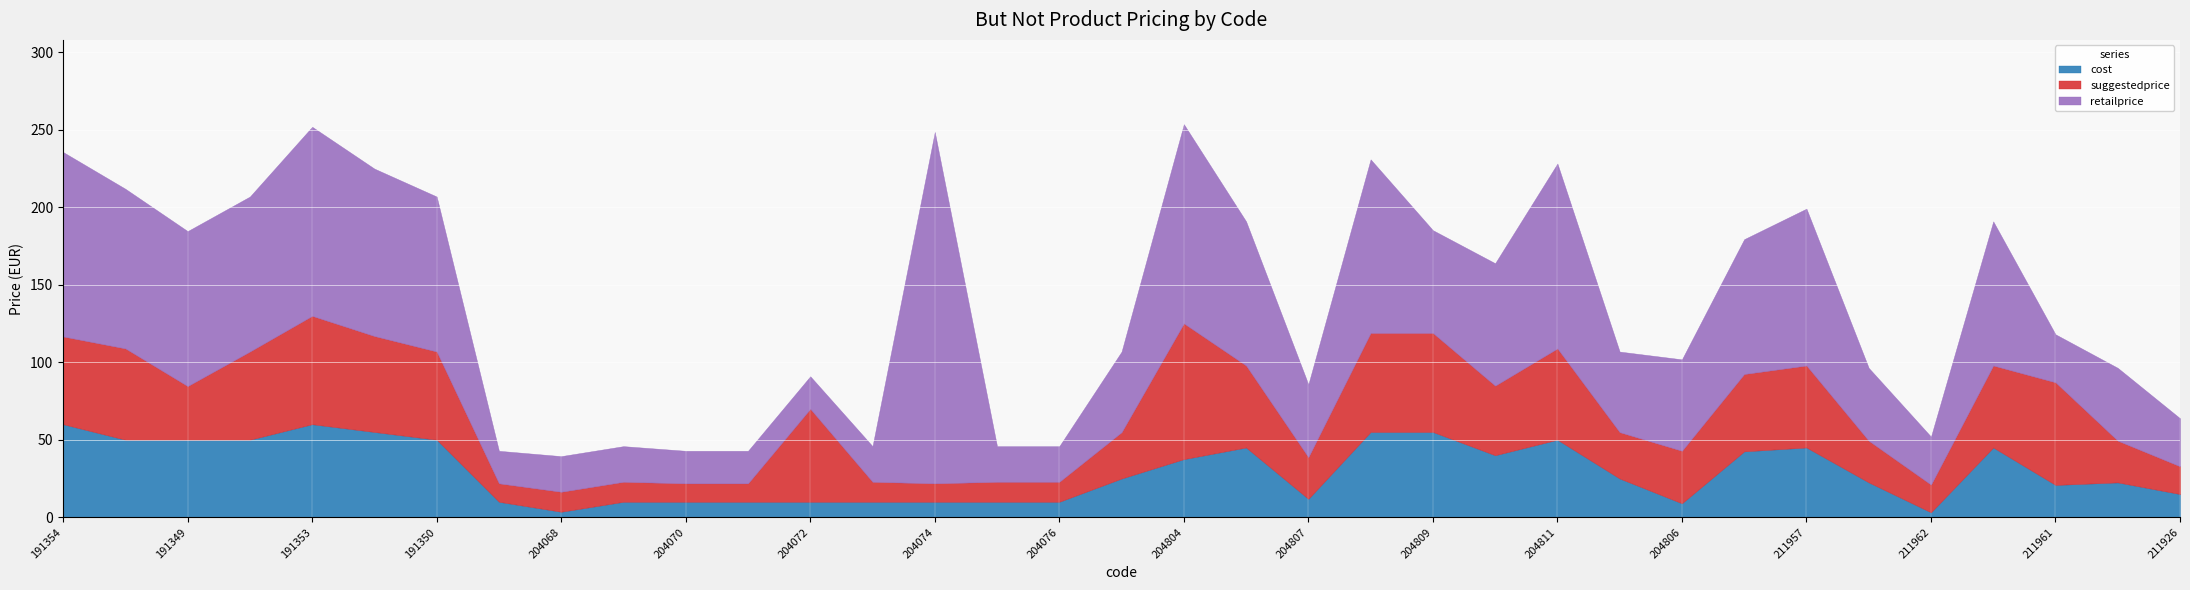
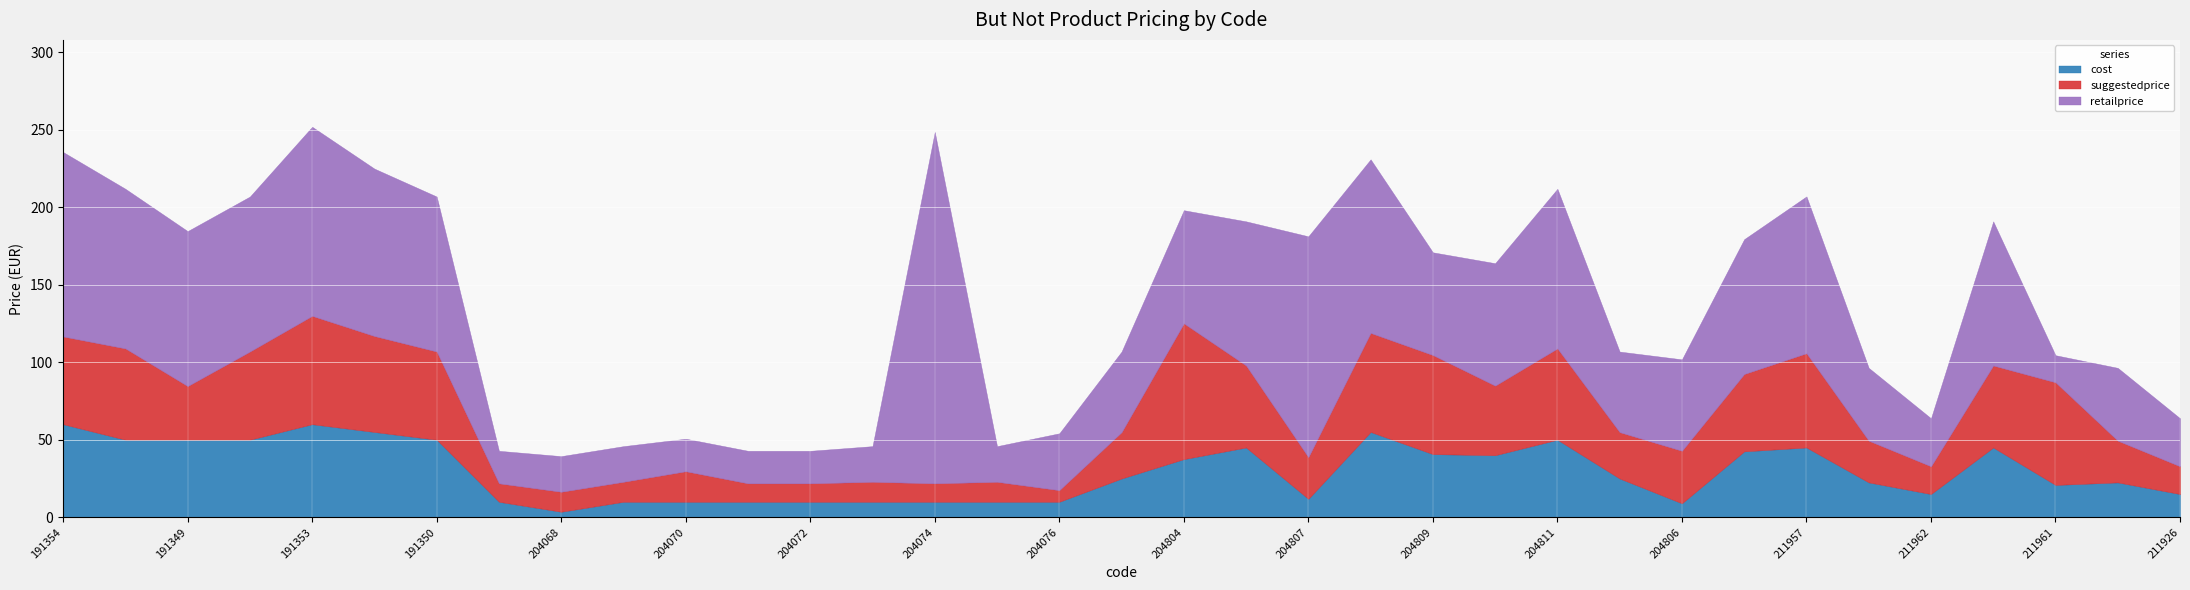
  {
    "cost": {
      "191354": 60,
      "191349": 50,
      "191353": 60,
      "191350": 50,
      "204068": 4,
      "204070": 10,
      "204072": 10,
      "204074": 10,
      "204076": 10,
      "204804": 38,
      "204807": 12,
-     "204809": 55,
+     "204809": 41,
      "204811": 50,
      "204806": 9,
      "211957": 45,
-     "211962": 3,
+     "211962": 15,
      "211961": 21,
      "211926": 15
    },
    "suggestedprice": {
      "191354": 57,
      "191349": 35,
      "191353": 70,
      "191350": 57,
      "204068": 13,
-     "204070": 12,
-     "204072": 60,
+     "204070": 20,
+     "204072": 12,
      "204074": 12,
-     "204076": 13,
+     "204076": 7,
      "204804": 88,
      "204807": 27,
      "204809": 64,
      "204811": 59,
      "204806": 34,
-     "211957": 53,
+     "211957": 61,
      "211962": 18,
      "211961": 66,
      "211926": 18
    },
    "retailprice": {
      "191354": 119,
      "191349": 100,
      "191353": 122,
      "191350": 100,
      "204068": 23,
      "204070": 21,
      "204072": 21,
      "204074": 227,
-     "204076": 23,
-     "204804": 129,
-     "204807": 47,
+     "204076": 37,
+     "204804": 73,
+     "204807": 143,
      "204809": 66,
-     "204811": 119,
+     "204811": 103,
      "204806": 59,
      "211957": 101,
      "211962": 31,
-     "211961": 31,
+     "211961": 18,
      "211926": 31
    }
  }
